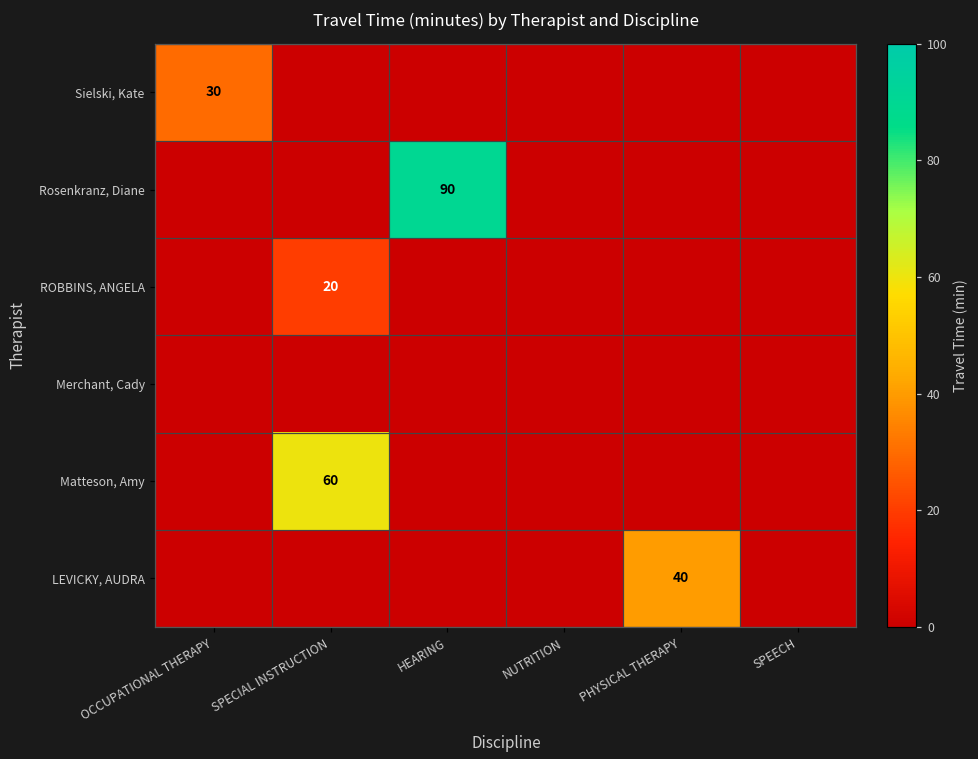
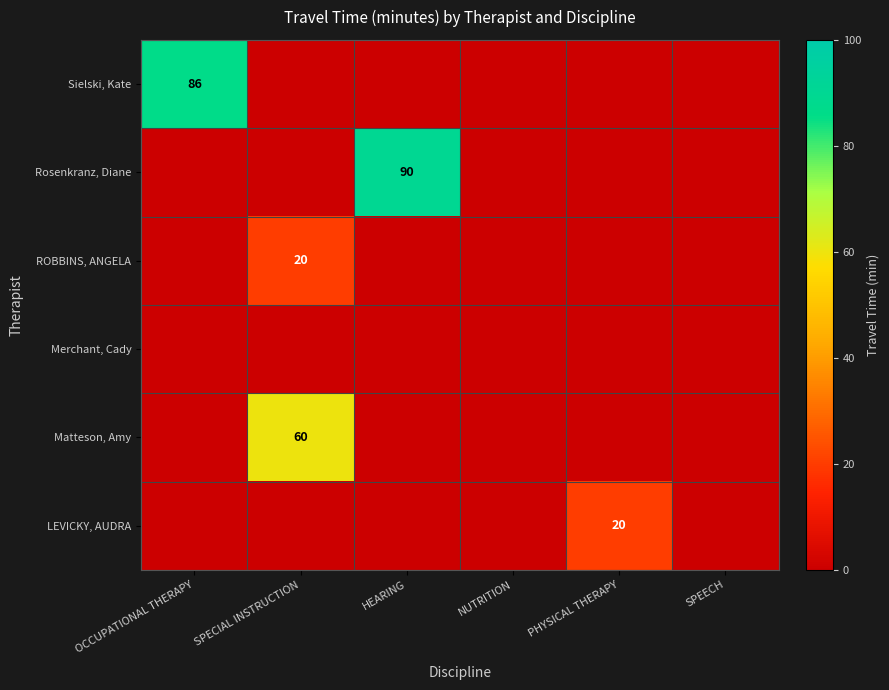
  {
    "Sielski, Kate": {
-     "OCCUPATIONAL THERAPY": 30
+     "OCCUPATIONAL THERAPY": 86
    },
    "Rosenkranz, Diane": {
      "HEARING": 90
    },
    "ROBBINS, ANGELA": {
      "SPECIAL INSTRUCTION": 20
    },
    "Matteson, Amy": {
      "SPECIAL INSTRUCTION": 60
    },
    "LEVICKY, AUDRA": {
-     "PHYSICAL THERAPY": 40
+     "PHYSICAL THERAPY": 20
    }
  }
